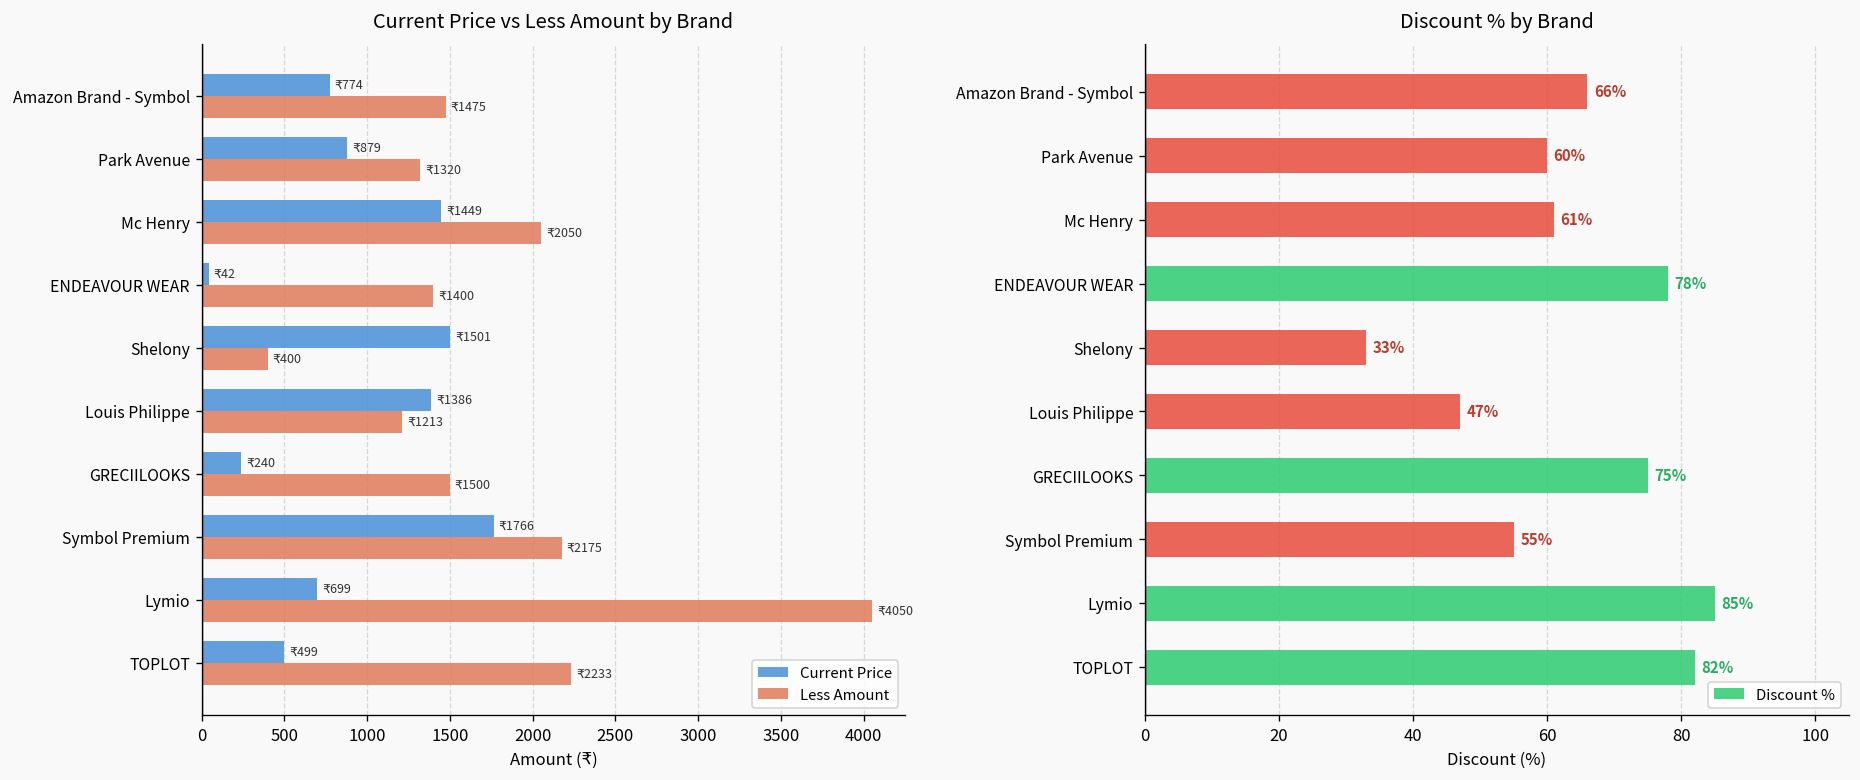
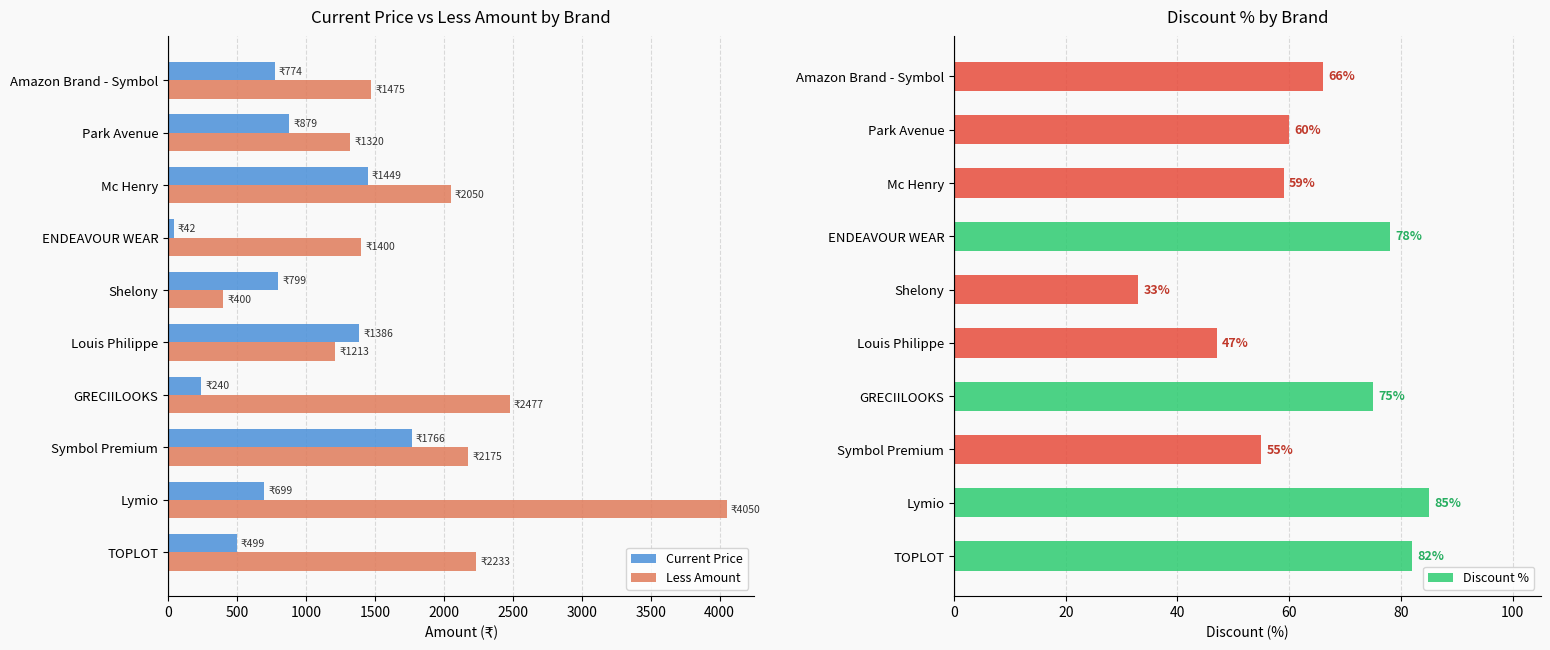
  {
    "Current Price vs Less Amount by Brand": {
      "Current Price": {
        "Amazon Brand - Symbol": "774",
        "Park Avenue": "879",
        "Mc Henry": "1449",
        "ENDEAVOUR WEAR": "42",
-       "Shelony": "1501",
+       "Shelony": "799",
        "Louis Philippe": "1386",
        "GRECIILOOKS": "240",
        "Symbol Premium": "1766",
        "Lymio": "699",
        "TOPLOT": "499"
      },
      "Less Amount": {
        "Amazon Brand - Symbol": "1475",
        "Park Avenue": "1320",
        "Mc Henry": "2050",
        "ENDEAVOUR WEAR": "1400",
        "Shelony": "400",
        "Louis Philippe": "1213",
-       "GRECIILOOKS": "1500",
+       "GRECIILOOKS": "2477",
        "Symbol Premium": "2175",
        "Lymio": "4050",
        "TOPLOT": "2233"
      }
    },
    "Discount % by Brand": {
      "Amazon Brand - Symbol": "66%",
      "Park Avenue": "60%",
-     "Mc Henry": "61%",
+     "Mc Henry": "59%",
      "ENDEAVOUR WEAR": "78%",
      "Shelony": "33%",
      "Louis Philippe": "47%",
      "GRECIILOOKS": "75%",
      "Symbol Premium": "55%",
      "Lymio": "85%",
      "TOPLOT": "82%"
    }
  }
